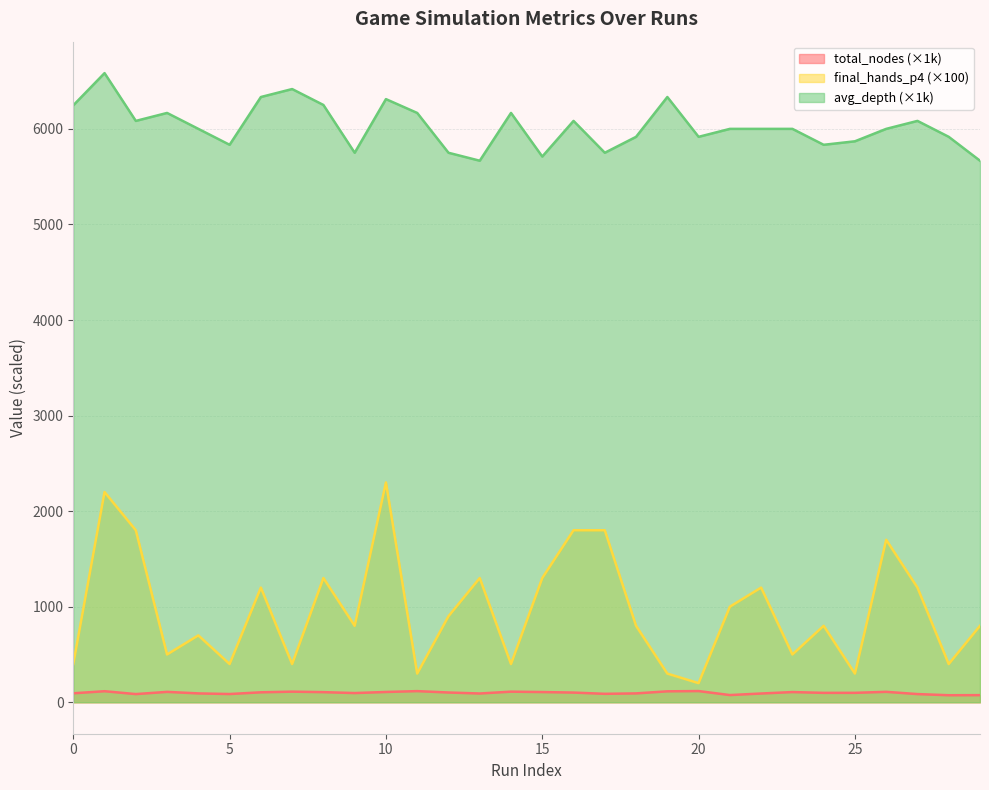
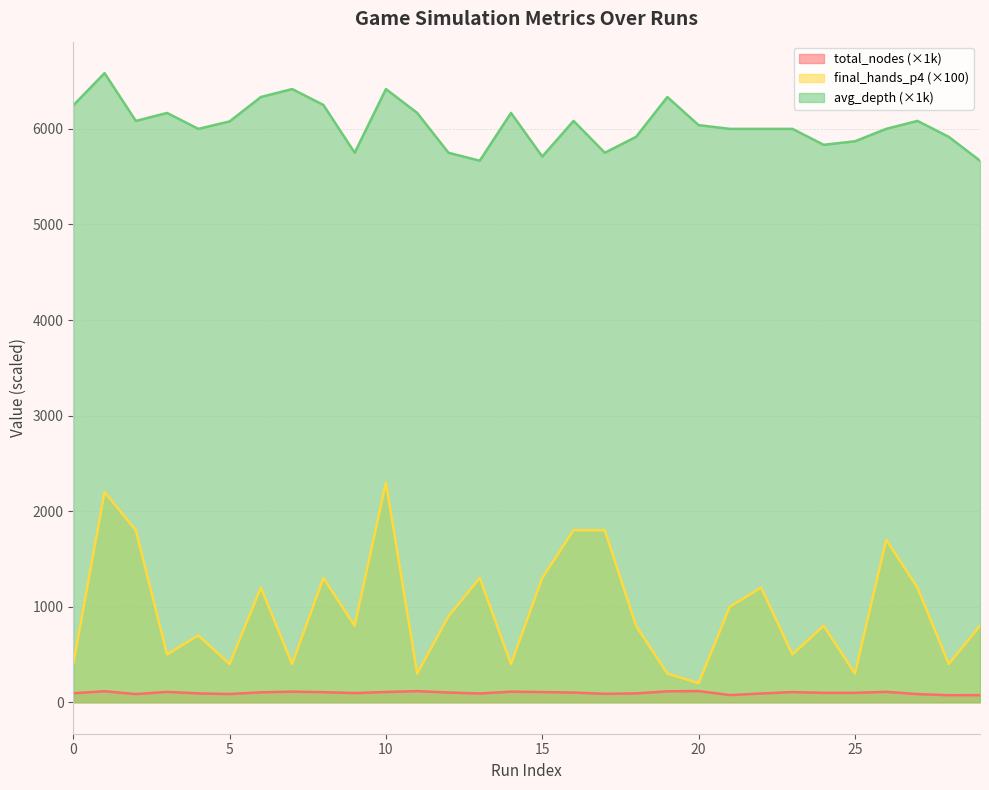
  {
    "total_nodes (×1k)": {
      "0": 100,
      "5": 100,
      "10": 100,
      "15": 100,
      "20": 100,
      "25": 100
    },
    "final_hands_p4 (×100)": {
      "0": 400,
      "5": 400,
      "10": 2300,
      "15": 1300,
      "20": 200,
      "25": 300
    },
    "avg_depth (×1k)": {
      "0": 6200,
-     "5": 5800,
-     "10": 6300,
+     "5": 6100,
+     "10": 6400,
      "15": 5700,
-     "20": 5900,
+     "20": 6000,
      "25": 5900
    }
  }
